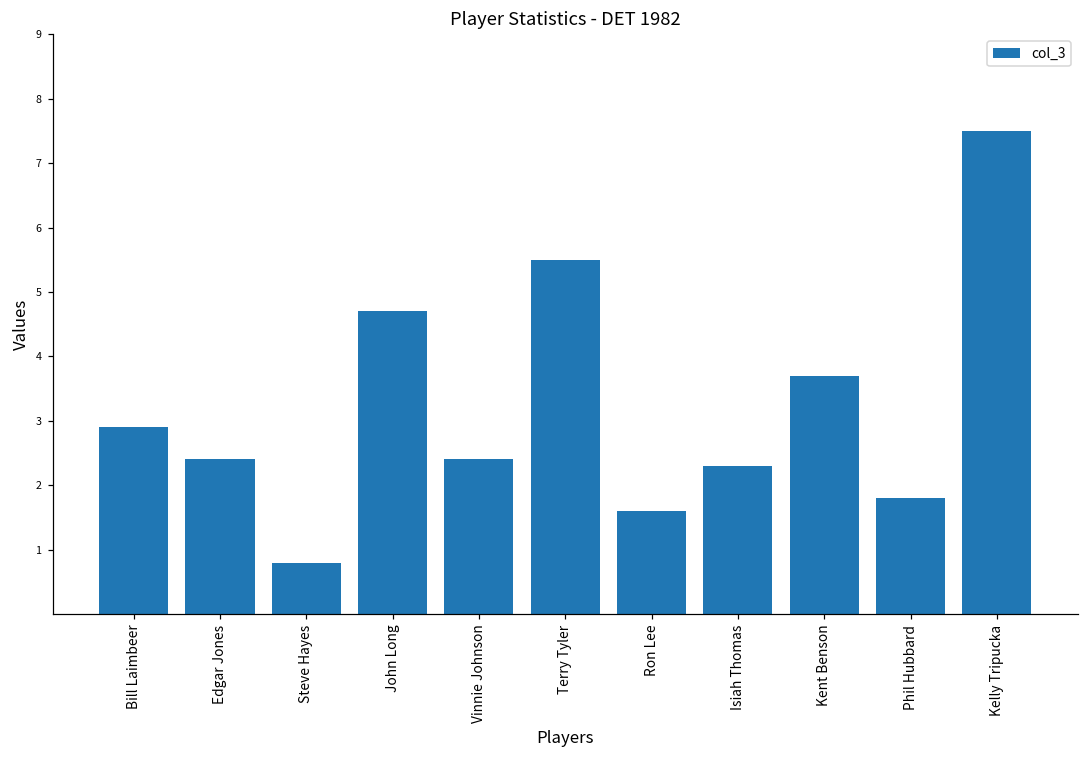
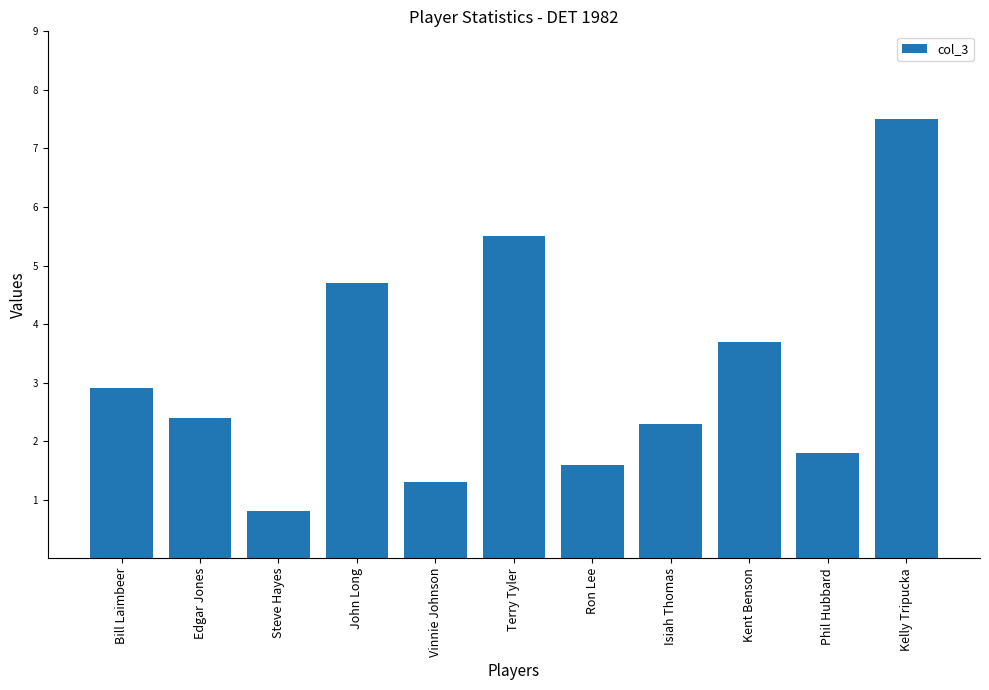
  {
    "Bill Laimbeer": 2.9,
    "Edgar Jones": 2.4,
    "Steve Hayes": 0.8,
    "John Long": 4.7,
-   "Vinnie Johnson": 2.4,
+   "Vinnie Johnson": 1.3,
    "Terry Tyler": 5.5,
    "Ron Lee": 1.6,
    "Isiah Thomas": 2.3,
    "Kent Benson": 3.7,
    "Phil Hubbard": 1.8,
    "Kelly Tripucka": 7.5
  }
